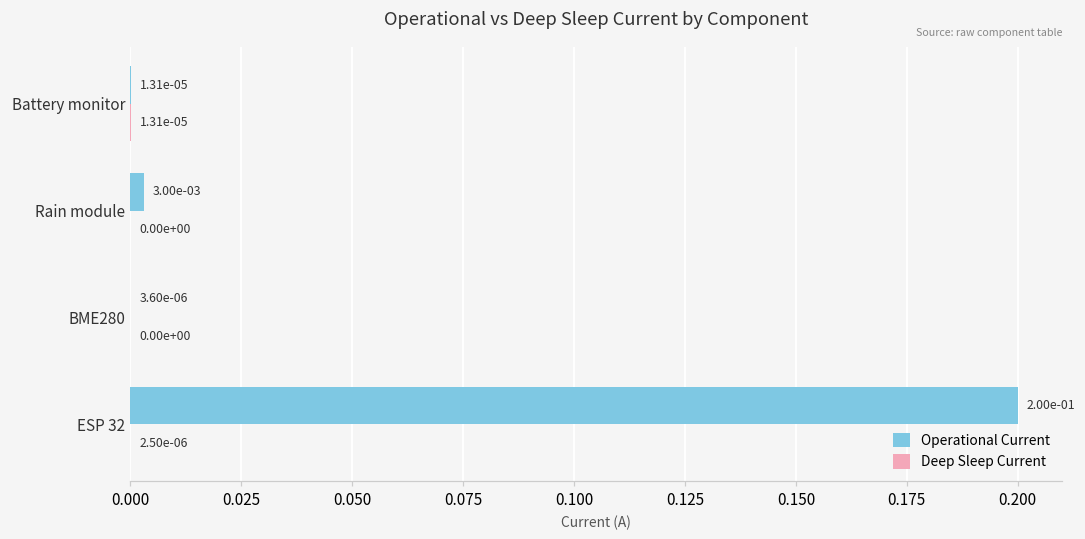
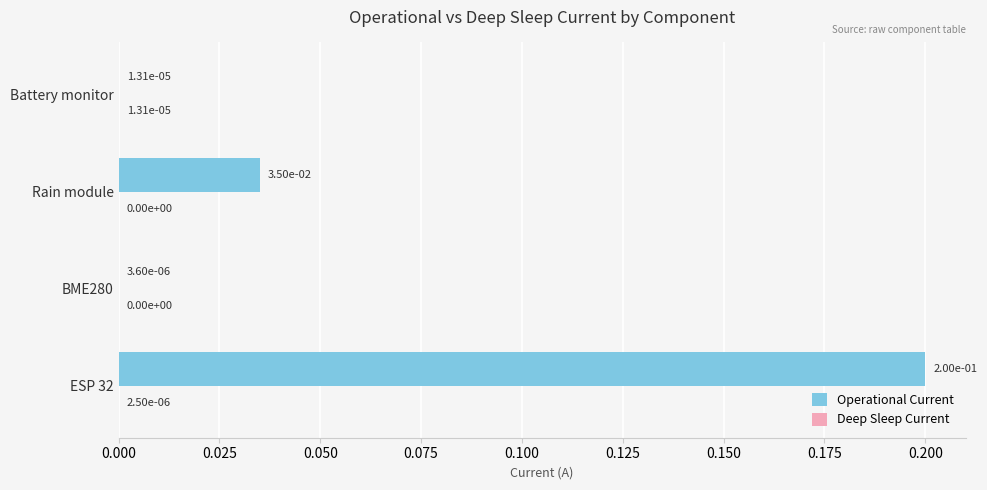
  {
    "Operational Current": {
      "Battery monitor": "1.31e-05",
-     "Rain module": "3.00e-03",
+     "Rain module": "3.50e-02",
      "BME280": "3.60e-06",
      "ESP 32": "2.00e-01"
    },
    "Deep Sleep Current": {
      "Battery monitor": "1.31e-05",
      "Rain module": "0.00e+00",
      "BME280": "0.00e+00",
      "ESP 32": "2.50e-06"
    }
  }
